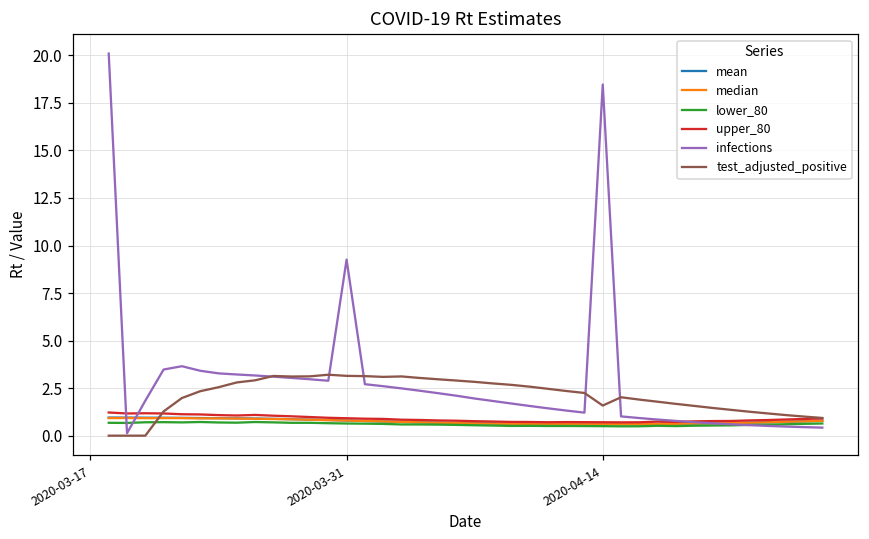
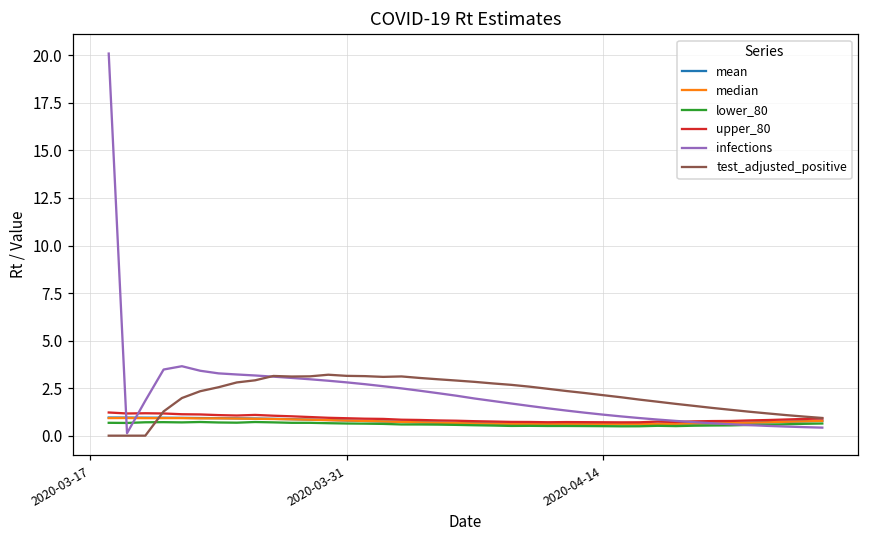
  {
    "lower_80": {
      "2020-03-31": 0.6
    },
    "infections": {
-     "2020-03-31": 9.3,
-     "2020-04-14": 18.5
+     "2020-03-31": 2.8,
+     "2020-04-14": 1.1
    },
    "test_adjusted_positive": {
      "2020-03-31": 3.1,
-     "2020-04-14": 1.6
+     "2020-04-14": 2.1
    }
  }
